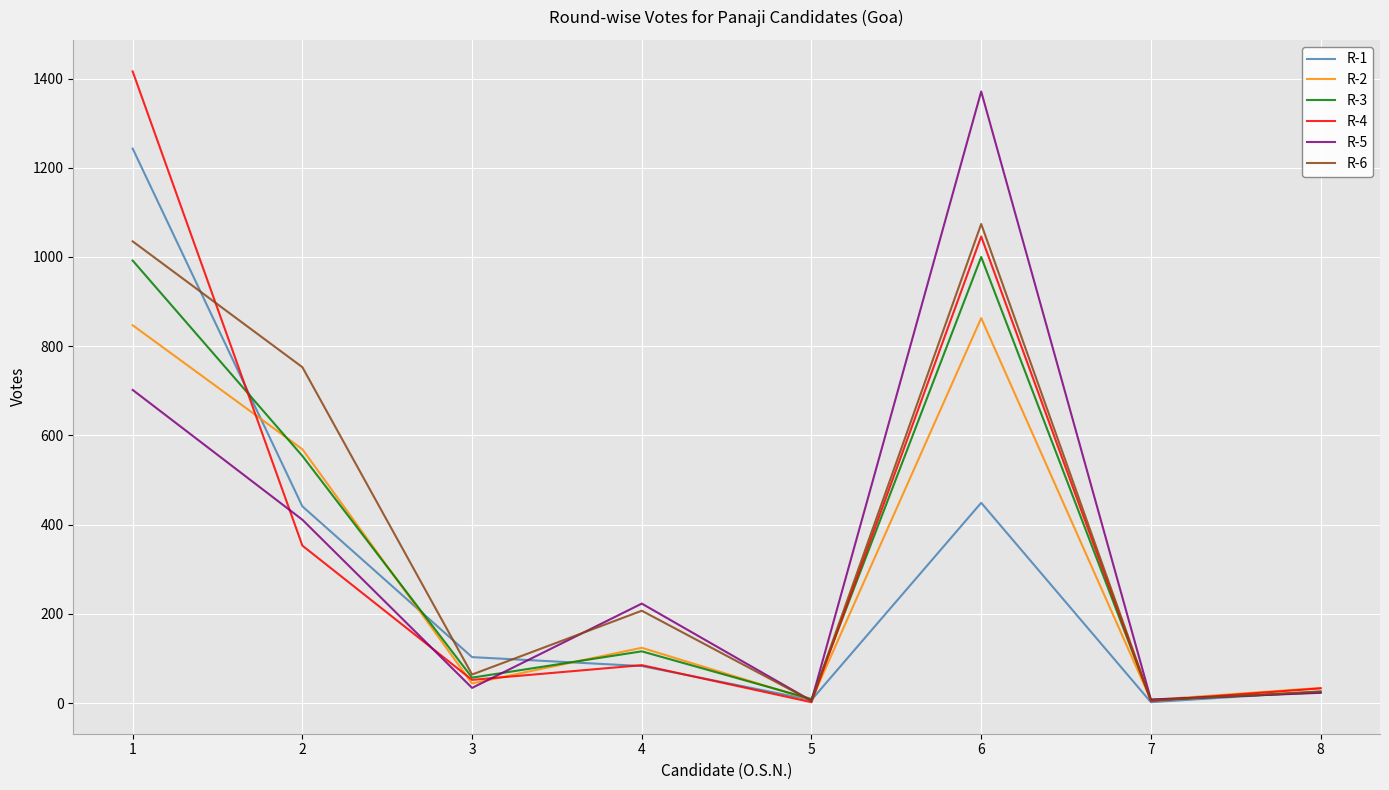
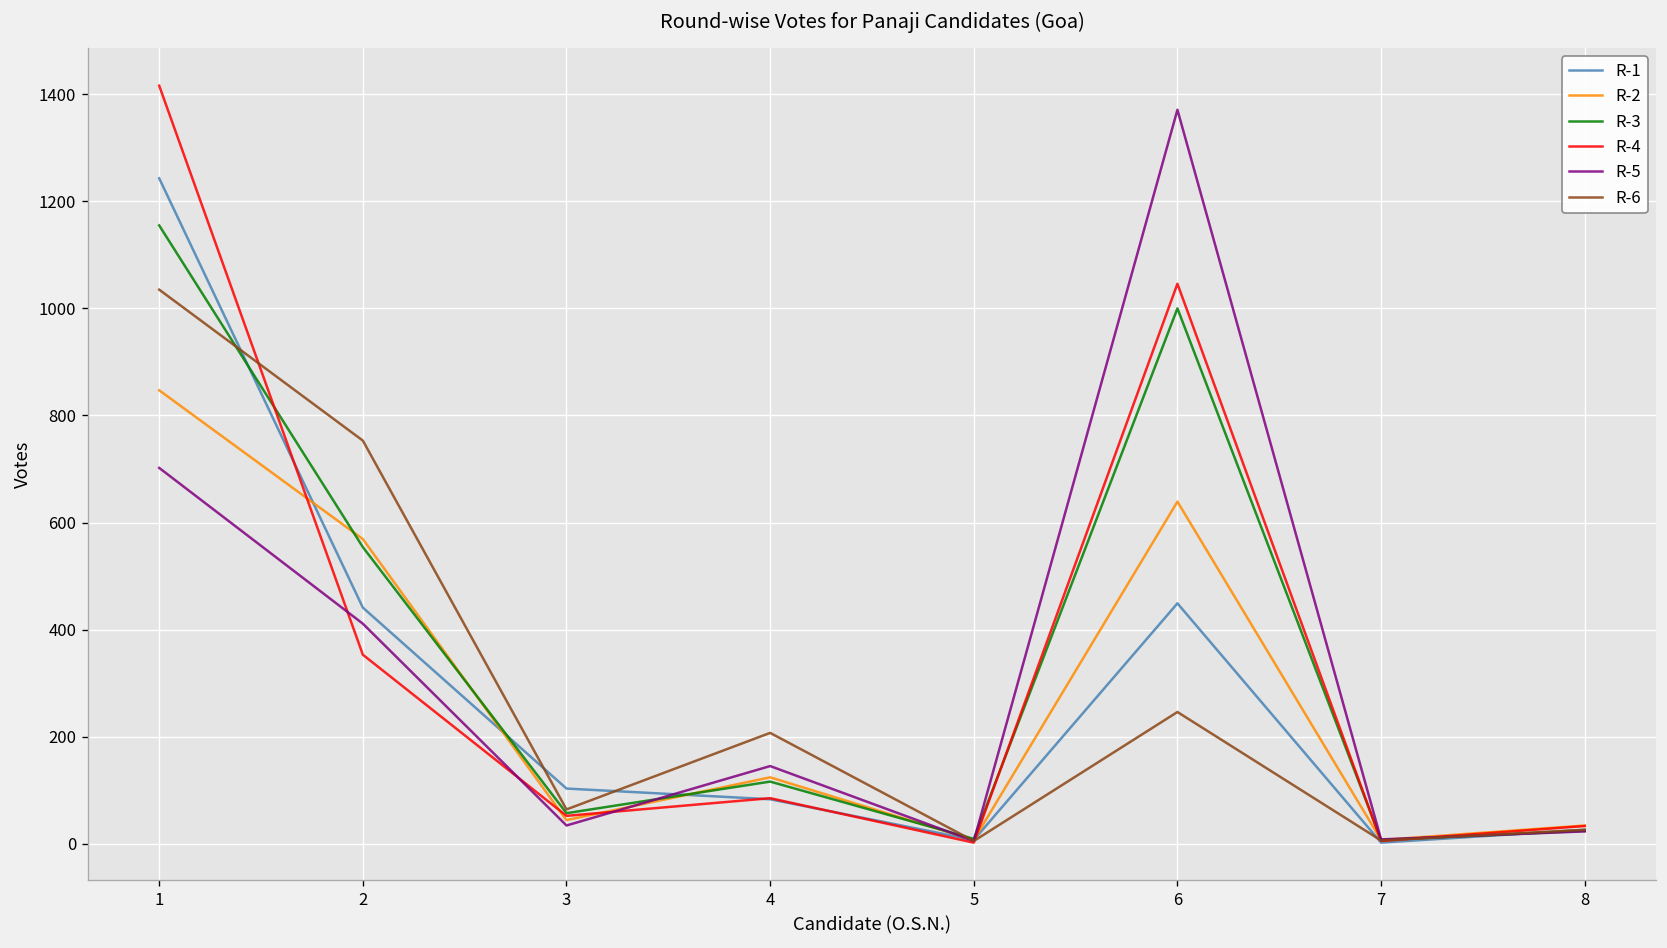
  {
    "R-1": {
      "1": 1240,
      "2": 440,
      "3": 100,
      "6": 450
    },
    "R-2": {
      "1": 850,
      "2": 570,
      "3": 40,
      "4": 120,
-     "6": 860
+     "6": 640
    },
    "R-3": {
-     "1": 990,
+     "1": 1160,
      "2": 550,
      "4": 120,
      "6": 1000
    },
    "R-4": {
      "1": 1420,
      "2": 350,
      "6": 1050
    },
    "R-5": {
      "1": 700,
      "2": 410,
      "3": 30,
-     "4": 220,
+     "4": 150,
      "6": 1370
    },
    "R-6": {
      "1": 1040,
      "2": 750,
      "3": 60,
      "4": 210,
-     "6": 1070
+     "6": 250
    }
  }
